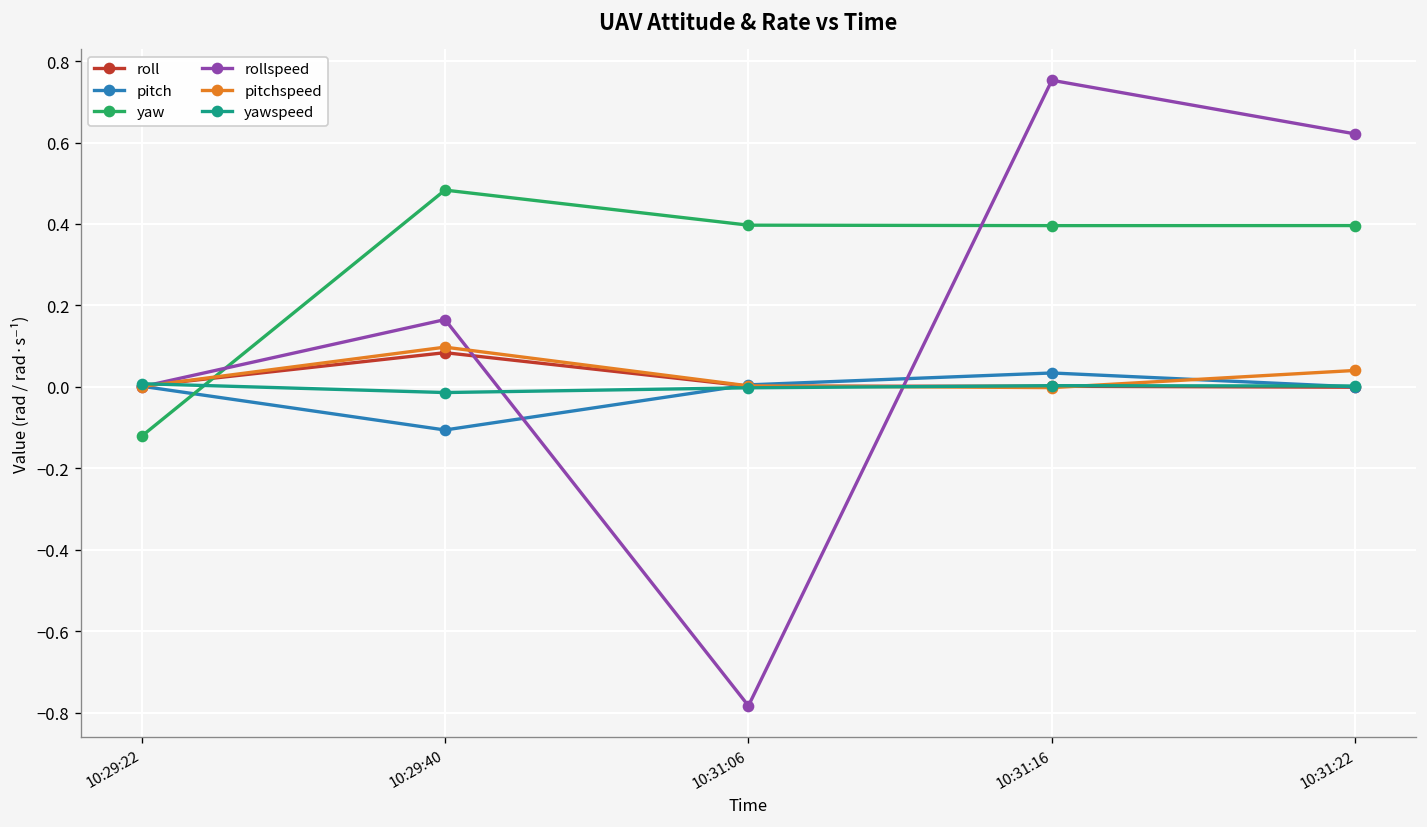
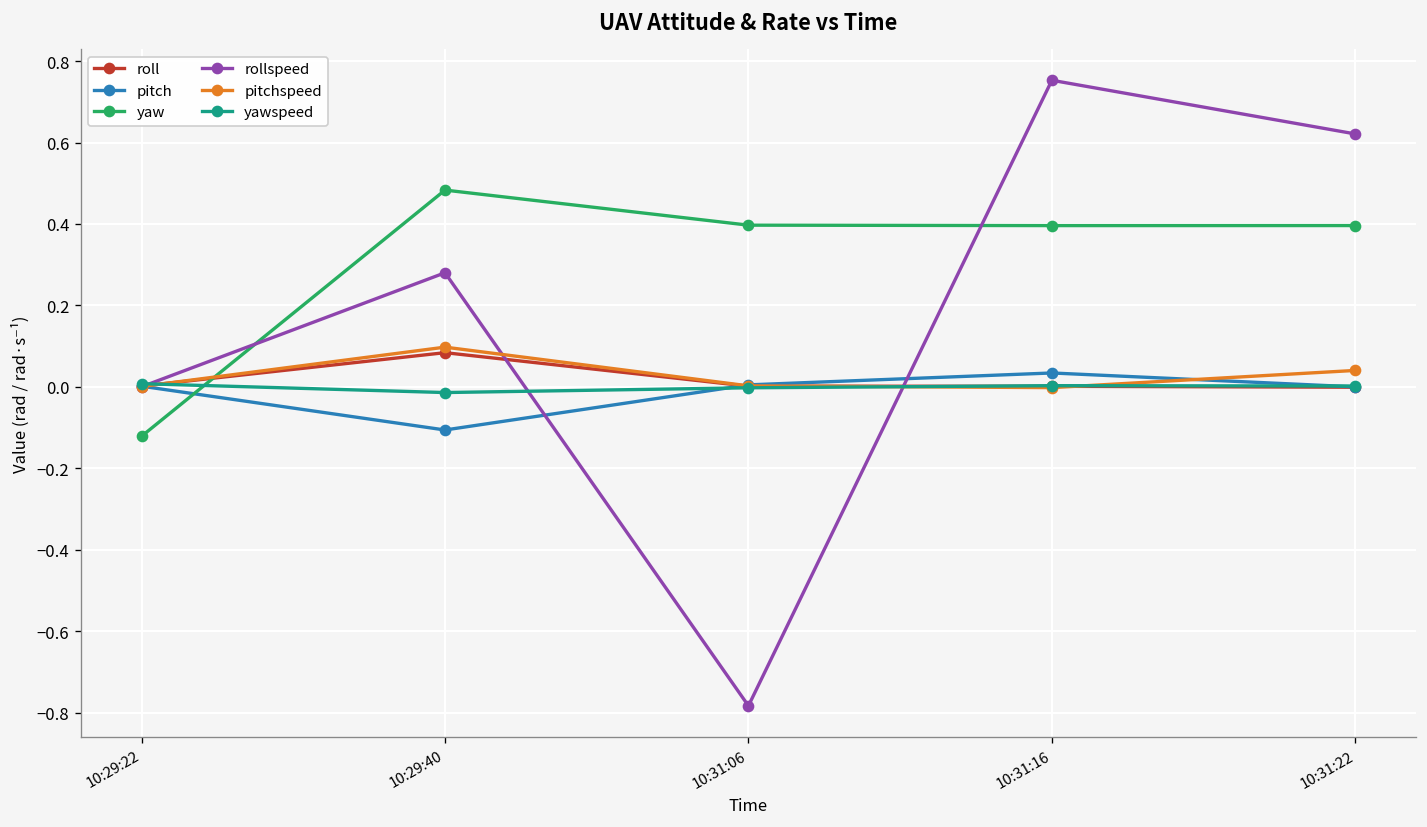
  {
    "roll": {
      "10:29:40": 0.08
    },
    "pitch": {
      "10:29:40": -0.11,
      "10:31:16": 0.03
    },
    "rollspeed": {
-     "10:29:40": 0.17,
+     "10:29:40": 0.28,
      "10:31:06": -0.78,
      "10:31:16": 0.75,
      "10:31:22": 0.62
    },
    "pitchspeed": {
      "10:29:40": 0.10,
      "10:31:22": 0.04
    }
  }
